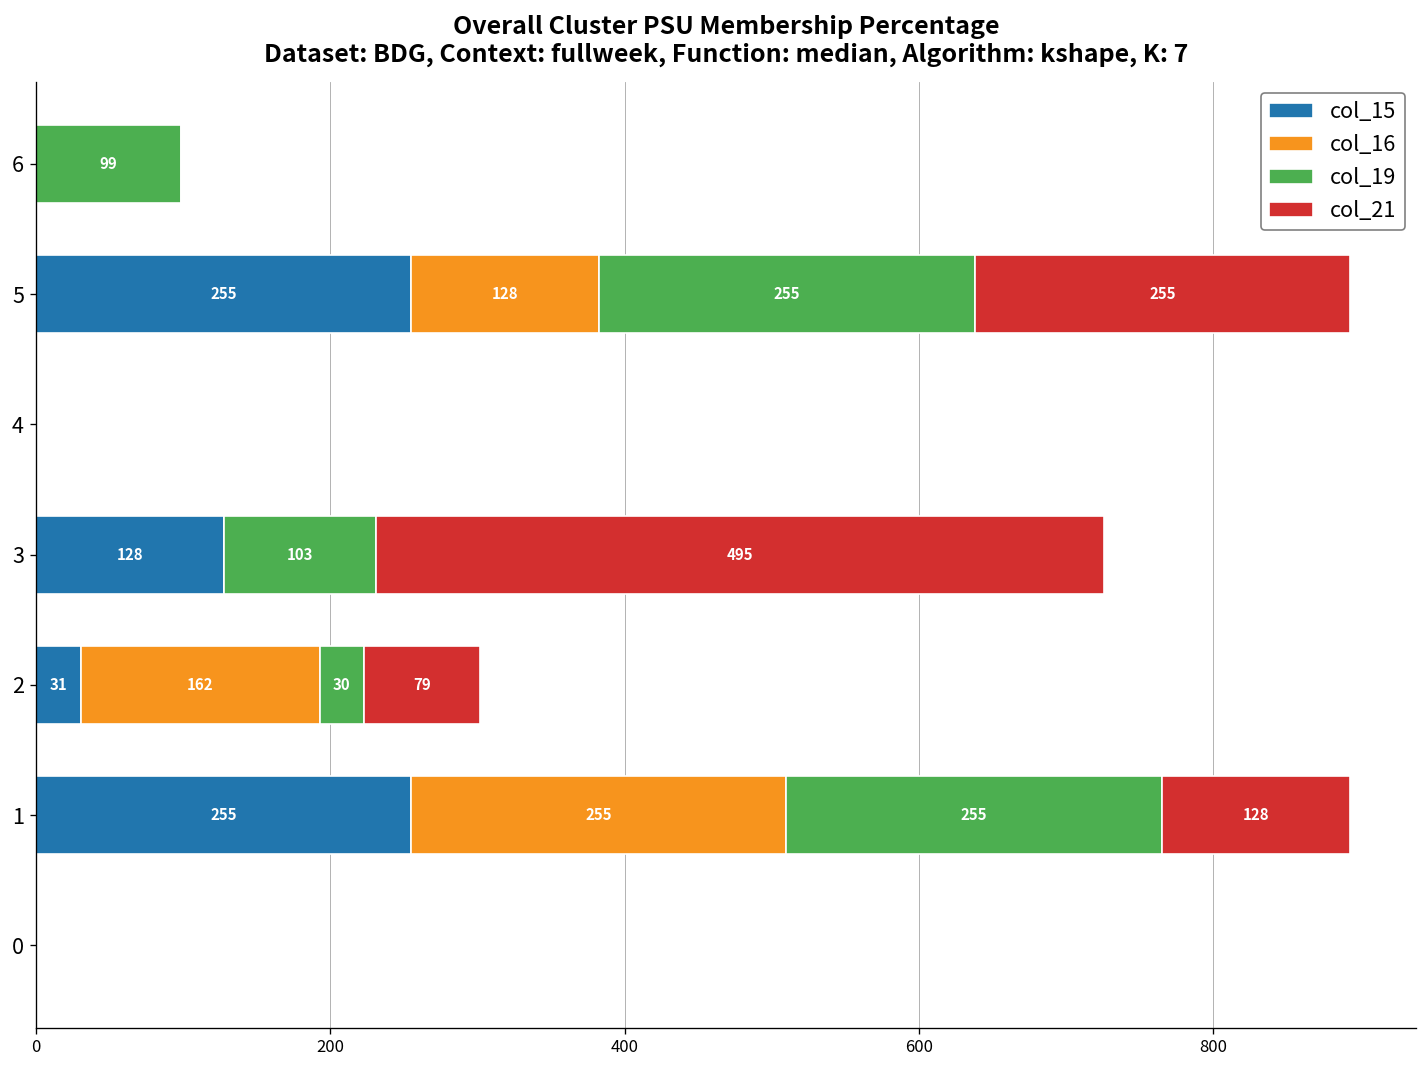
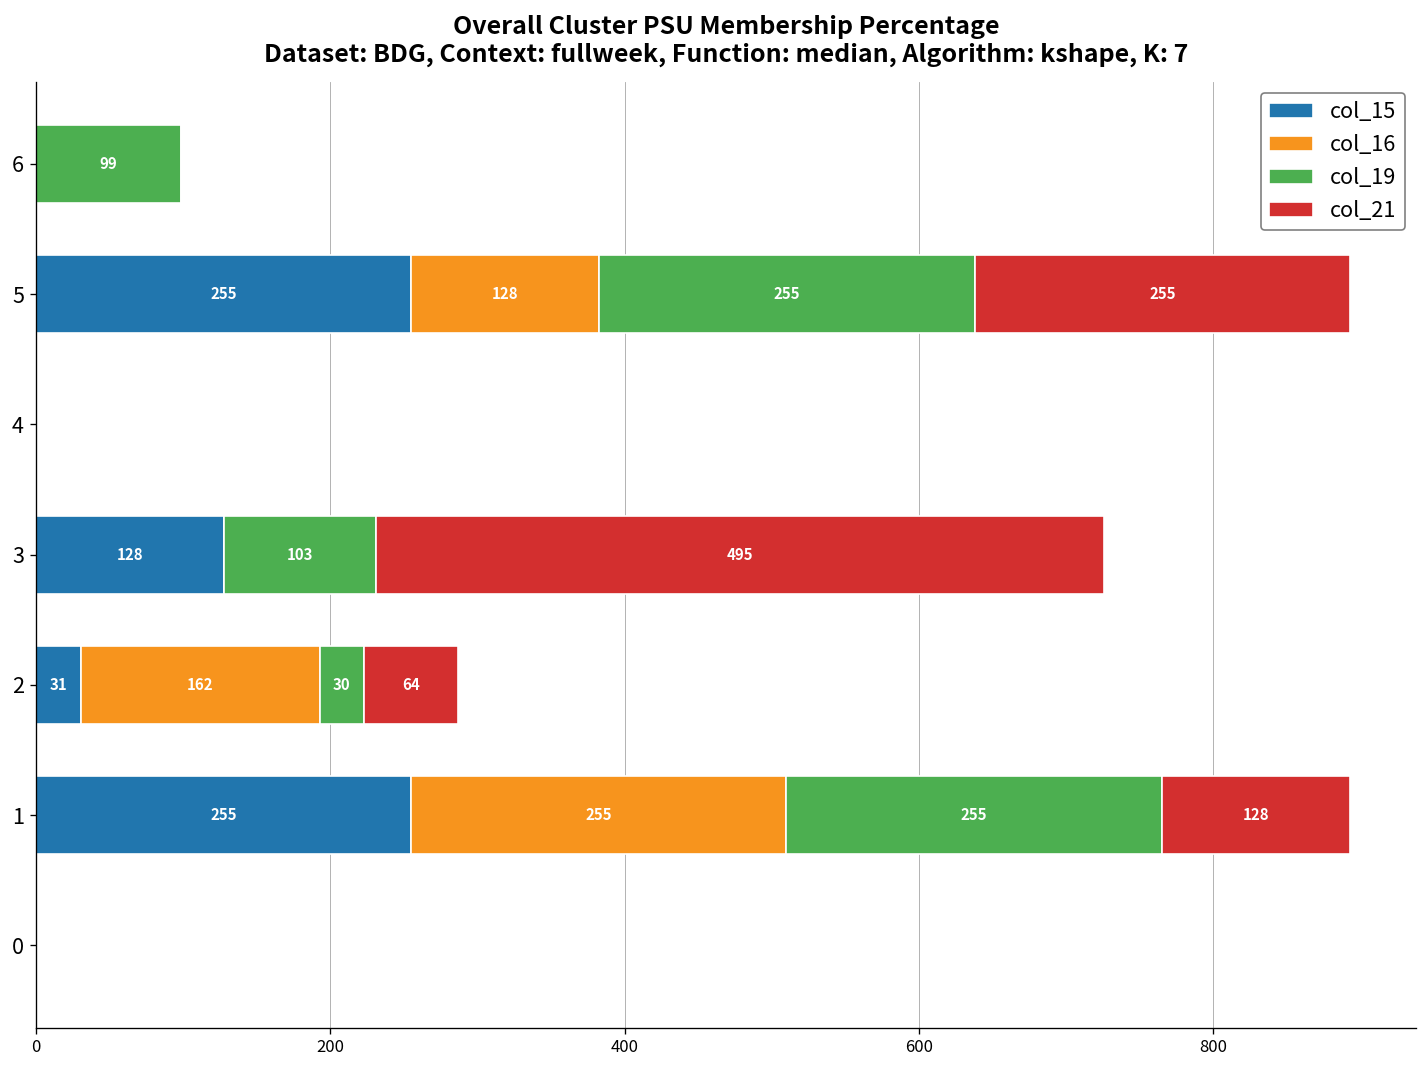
  {
    "col_15": {
      "5": 255,
      "3": 128,
      "2": 31,
      "1": 255
    },
    "col_16": {
      "5": 128,
      "2": 162,
      "1": 255
    },
    "col_19": {
      "6": 99,
      "5": 255,
      "3": 103,
      "2": 30,
      "1": 255
    },
    "col_21": {
      "5": 255,
      "3": 495,
-     "2": 79,
+     "2": 64,
      "1": 128
    }
  }
